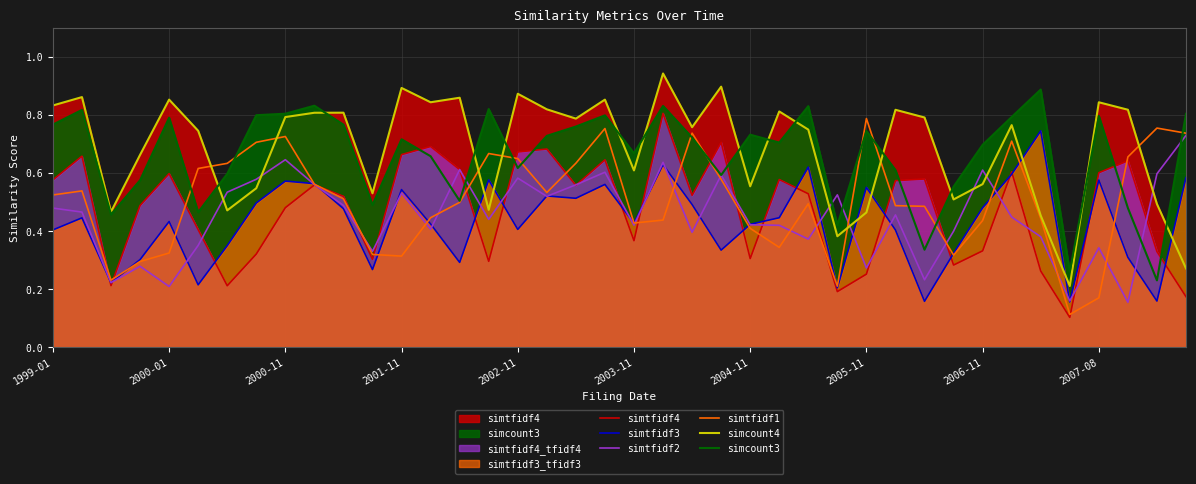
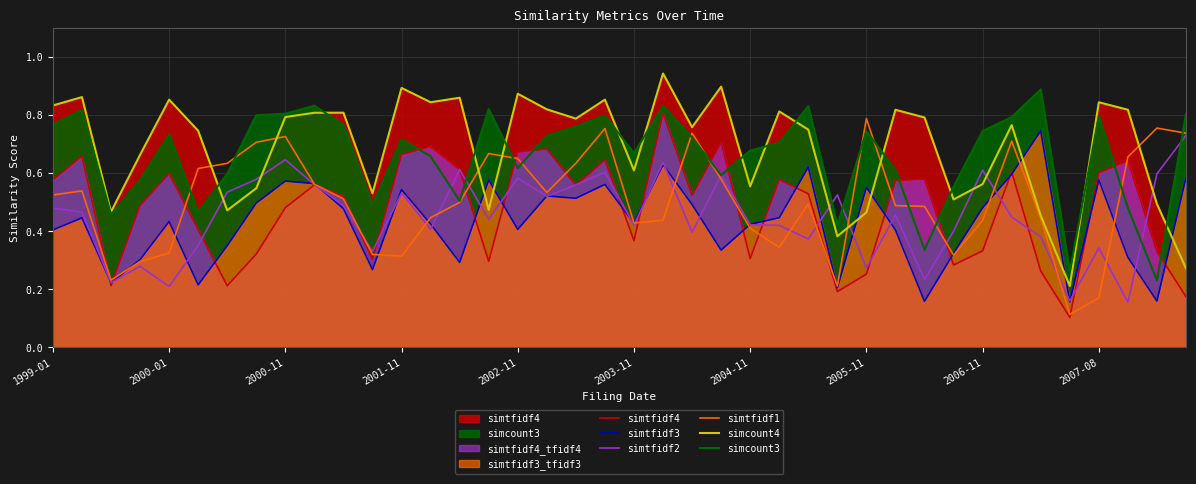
  {
    "simtfidf4": {
      "1999-01": 0.83,
      "2000-01": 0.85,
      "2000-11": 0.79,
      "2001-11": 0.89,
      "2002-11": 0.87,
      "2003-11": 0.61,
      "2004-11": 0.56,
      "2005-11": 0.47,
      "2006-11": 0.56,
      "2007-08": 0.84
    },
    "simcount3": {
      "1999-01": 0.77,
-     "2000-01": 0.79,
+     "2000-01": 0.73,
      "2000-11": 0.81,
      "2001-11": 0.72,
      "2002-11": 0.62,
      "2003-11": 0.67,
-     "2004-11": 0.73,
+     "2004-11": 0.68,
      "2005-11": 0.75,
-     "2006-11": 0.70,
+     "2006-11": 0.75,
      "2007-08": 0.80
    }
  }
